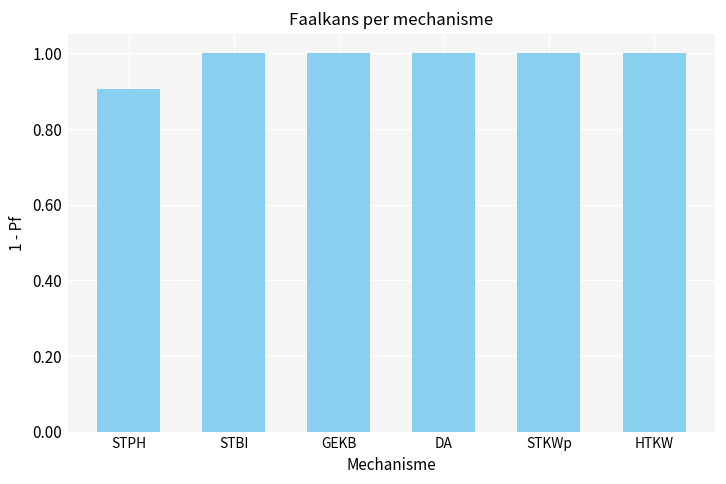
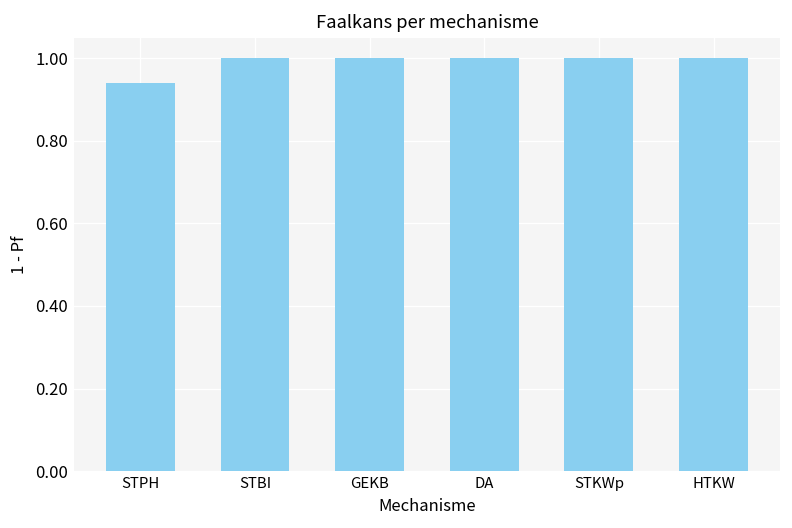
  {
-   "STPH": 0.90,
+   "STPH": 0.94,
    "STBI": 1.00,
    "GEKB": 1.00,
    "DA": 1.00,
    "STKWp": 1.00,
    "HTKW": 1.00
  }
